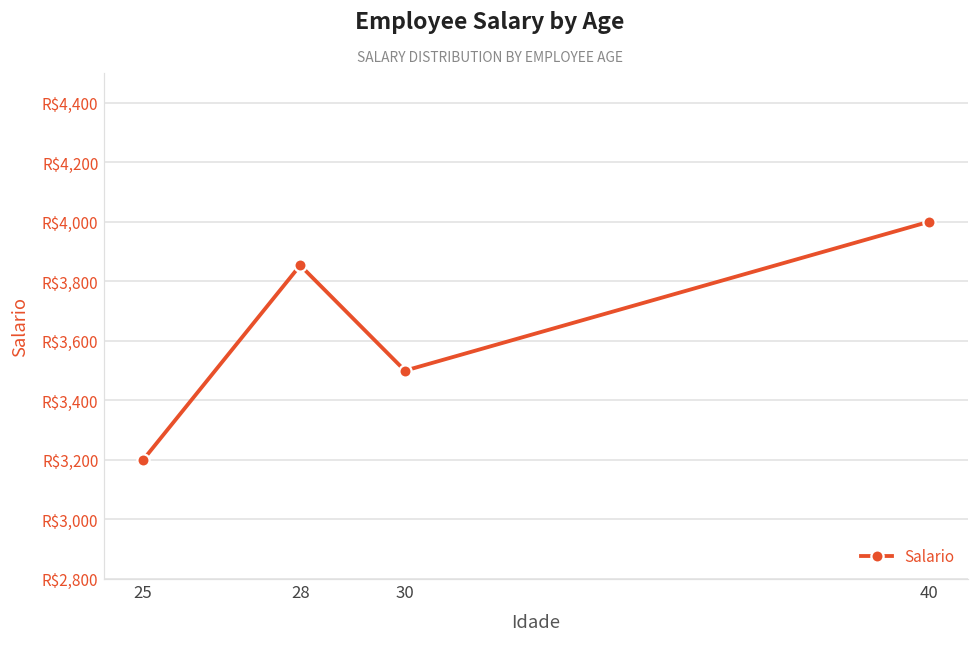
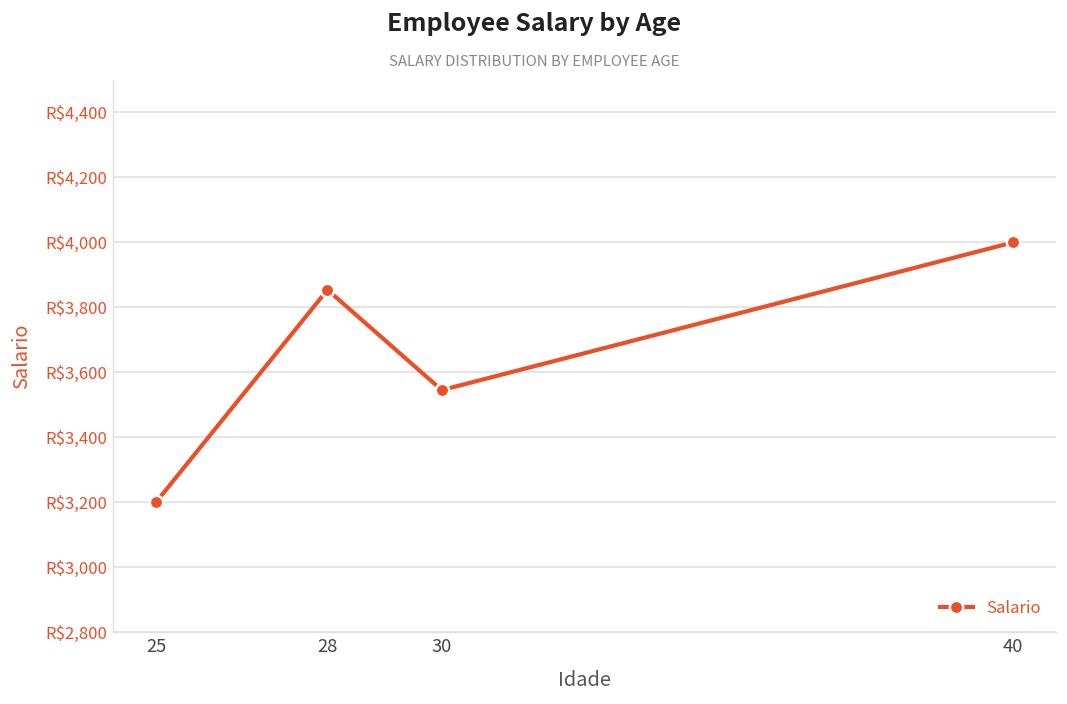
  {
    "25": "R$3,200",
    "28": "R$3,850",
-   "30": "R$3,500",
+   "30": "R$3,550",
    "40": "R$4,000"
  }
